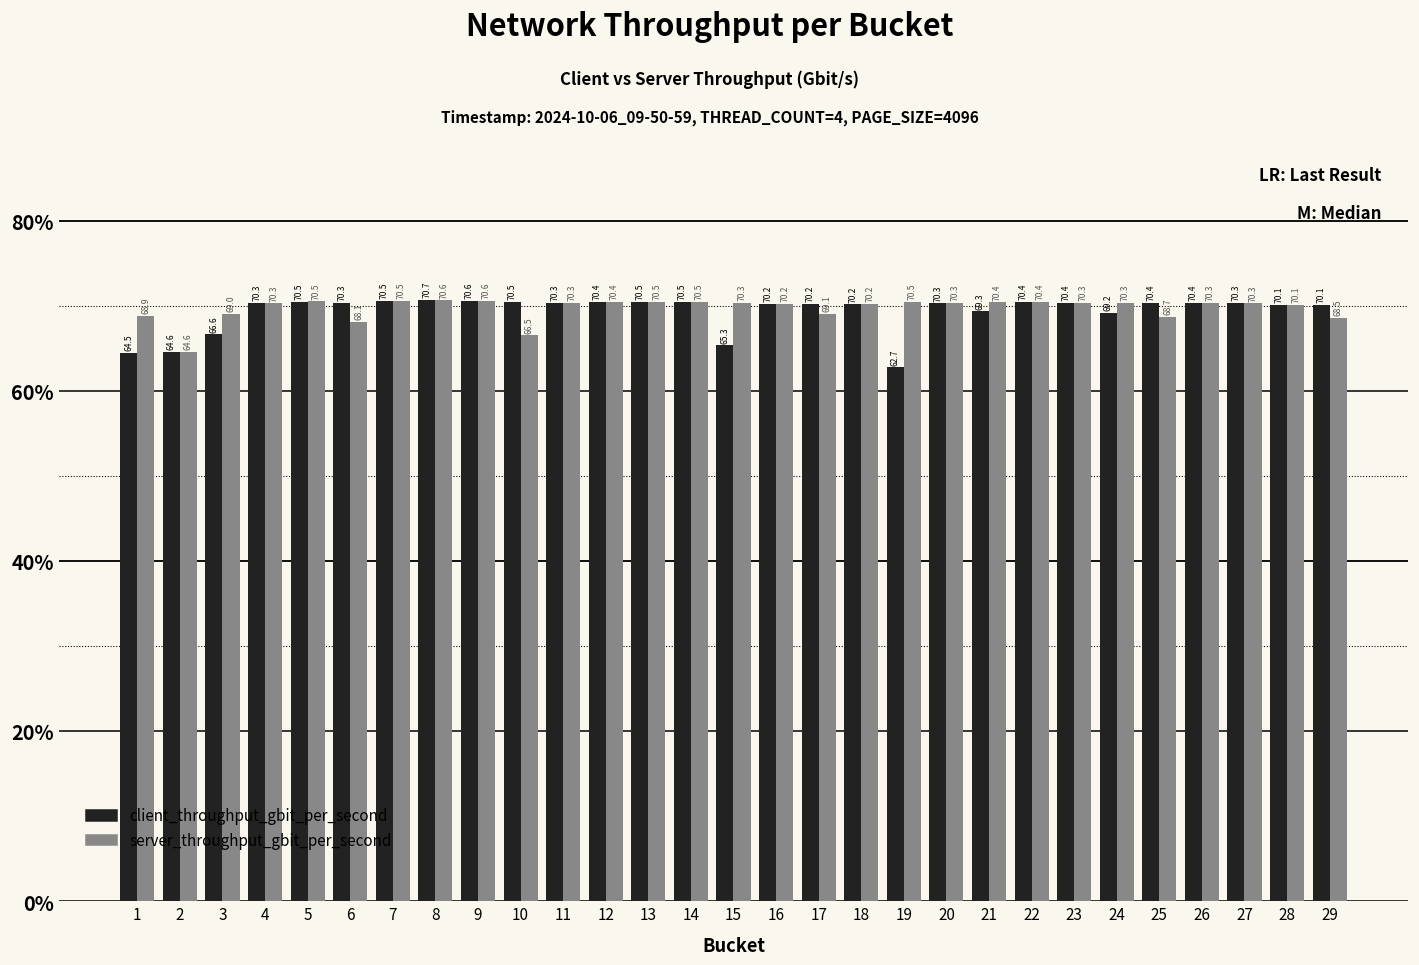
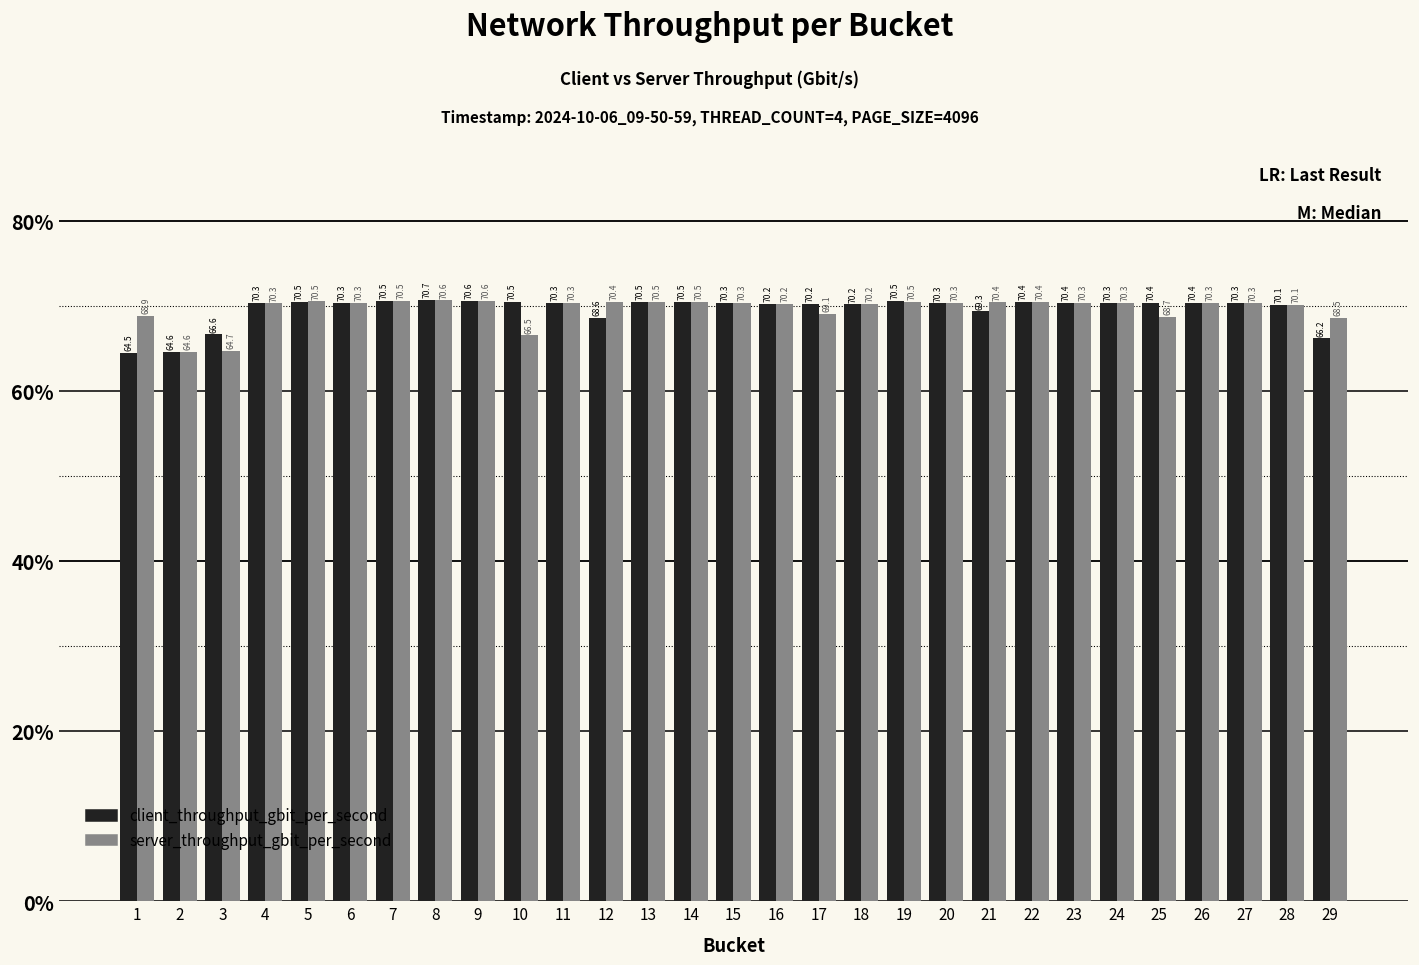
  {
    "client_throughput_gbit_per_second": {
      "1": 64.5,
      "2": 64.6,
      "3": 66.6,
      "4": 70.3,
      "5": 70.5,
      "6": 70.3,
      "7": 70.5,
      "8": 70.7,
      "9": 70.6,
      "10": 70.5,
      "11": 70.3,
-     "12": 70.4,
+     "12": 68.6,
      "13": 70.5,
      "14": 70.5,
-     "15": 65.3,
+     "15": 70.3,
      "16": 70.2,
      "17": 70.2,
      "18": 70.2,
-     "19": 62.7,
+     "19": 70.5,
      "20": 70.3,
      "21": 69.3,
      "22": 70.4,
      "23": 70.4,
-     "24": 69.2,
+     "24": 70.3,
      "25": 70.4,
      "26": 70.4,
      "27": 70.3,
      "28": 70.1,
-     "29": 70.1
+     "29": 66.2
    },
    "server_throughput_gbit_per_second": {
      "1": 68.9,
      "2": 64.6,
-     "3": 69.0,
+     "3": 64.7,
      "4": 70.3,
      "5": 70.5,
-     "6": 68.1,
+     "6": 70.3,
      "7": 70.5,
      "8": 70.6,
      "9": 70.6,
      "10": 66.5,
      "11": 70.3,
      "12": 70.4,
      "13": 70.5,
      "14": 70.5,
      "15": 70.3,
      "16": 70.2,
      "17": 69.1,
      "18": 70.2,
      "19": 70.5,
      "20": 70.3,
      "21": 70.4,
      "22": 70.4,
      "23": 70.3,
      "24": 70.3,
      "25": 68.7,
      "26": 70.3,
      "27": 70.3,
      "28": 70.1,
      "29": 68.5
    }
  }
